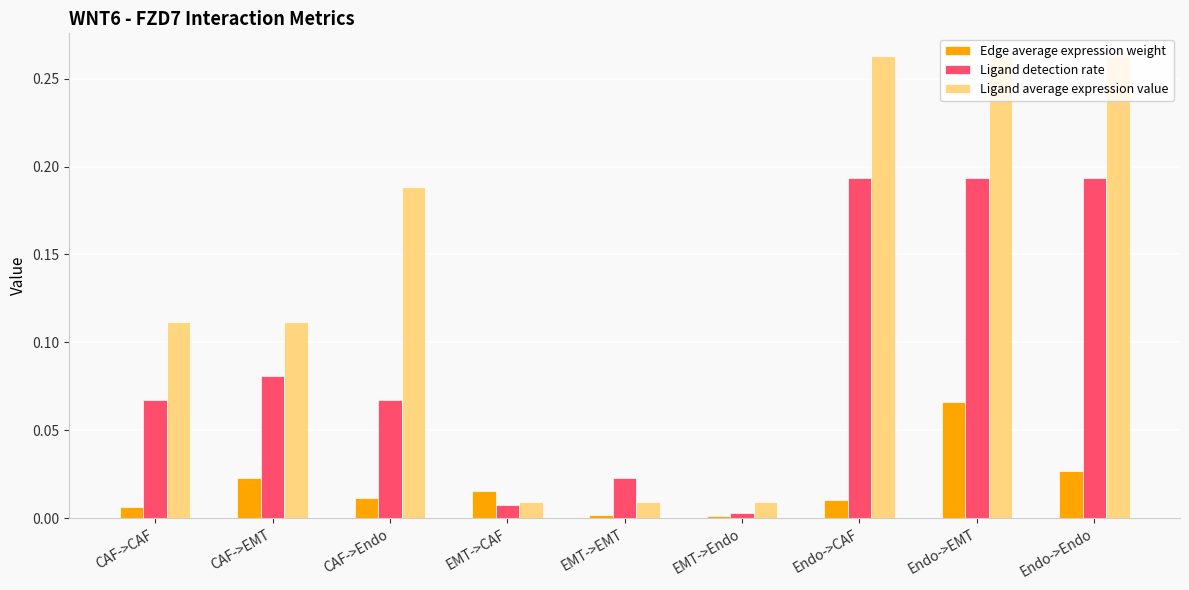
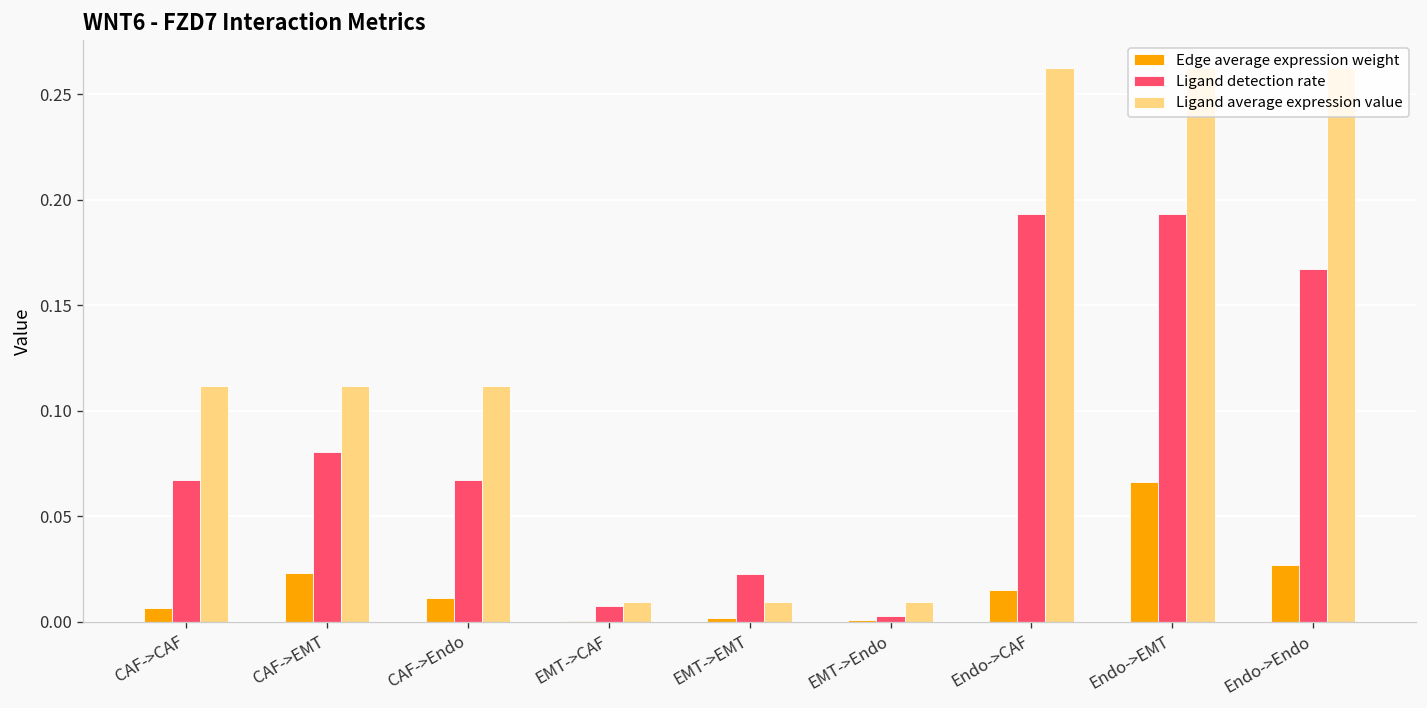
  {
    "Edge average expression weight": {
      "CAF->CAF": 0.006,
      "CAF->EMT": 0.023,
      "CAF->Endo": 0.011,
-     "EMT->CAF": 0.016,
+     "EMT->CAF": 0.001,
      "EMT->EMT": 0.002,
-     "Endo->CAF": 0.010,
+     "Endo->CAF": 0.015,
      "Endo->EMT": 0.066,
      "Endo->Endo": 0.027
    },
    "Ligand detection rate": {
      "CAF->CAF": 0.067,
      "CAF->EMT": 0.081,
      "CAF->Endo": 0.067,
      "EMT->CAF": 0.007,
      "EMT->EMT": 0.023,
      "EMT->Endo": 0.003,
      "Endo->CAF": 0.194,
      "Endo->EMT": 0.194,
-     "Endo->Endo": 0.194
+     "Endo->Endo": 0.167
    },
    "Ligand average expression value": {
      "CAF->CAF": 0.112,
      "CAF->EMT": 0.112,
-     "CAF->Endo": 0.189,
+     "CAF->Endo": 0.112,
      "EMT->CAF": 0.009,
      "EMT->EMT": 0.009,
      "EMT->Endo": 0.009,
      "Endo->CAF": 0.263
    }
  }
